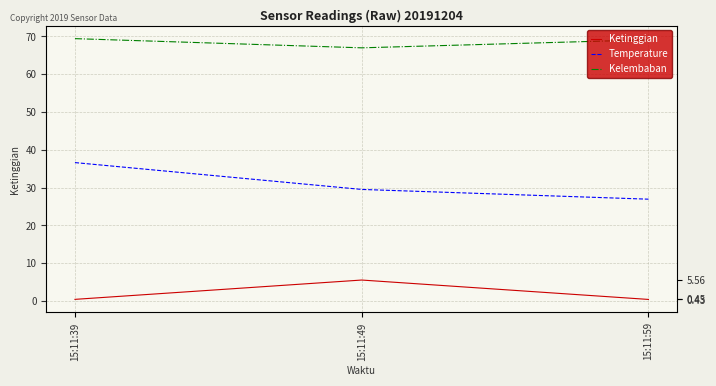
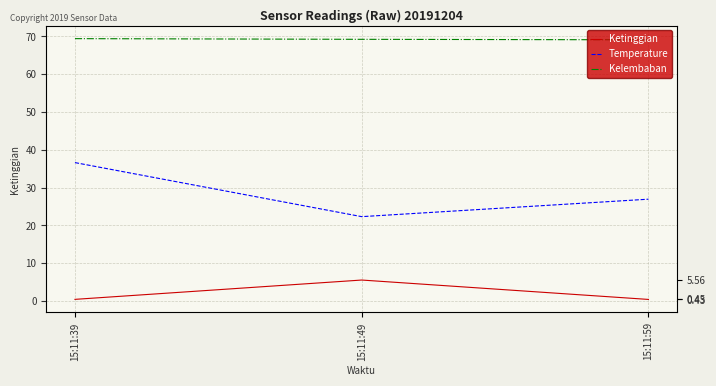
  {
    "Ketinggian": {
      "15:11:39": 0,
      "15:11:49": 6,
      "15:11:59": 0
    },
    "Temperature": {
      "15:11:39": 37,
-     "15:11:49": 30,
+     "15:11:49": 22,
      "15:11:59": 27
    },
    "Kelembaban": {
      "15:11:39": 69,
-     "15:11:49": 67
+     "15:11:49": 69
    }
  }
